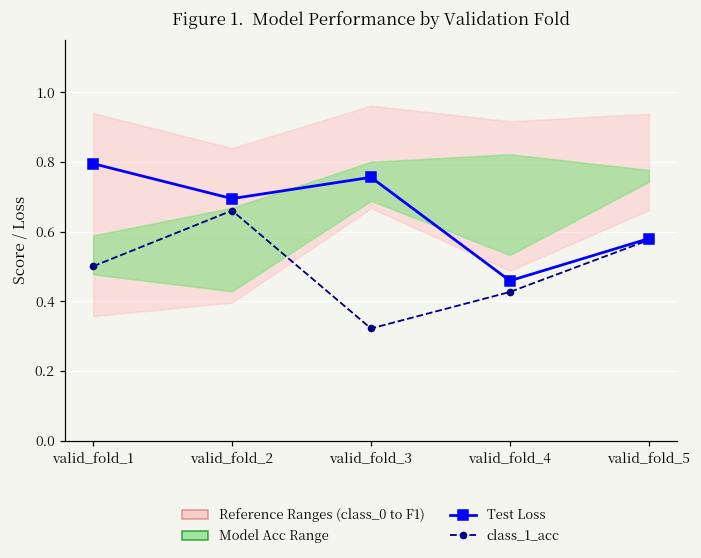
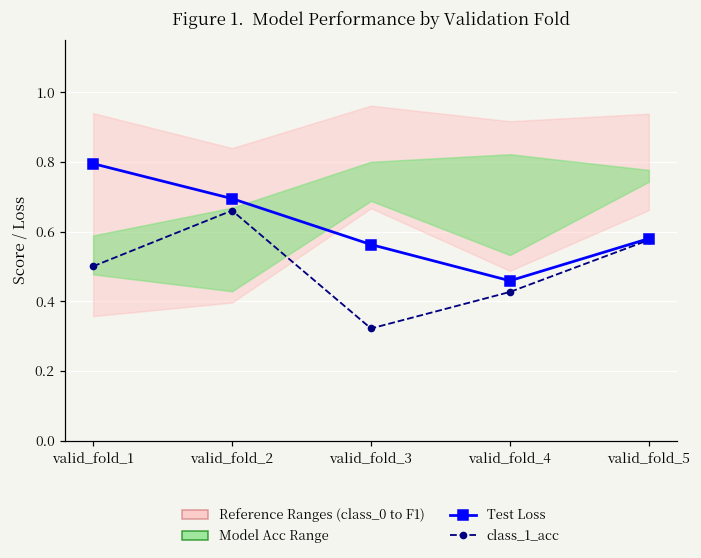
  {
    "Test Loss": {
      "valid_fold_1": 0.79,
      "valid_fold_2": 0.69,
-     "valid_fold_3": 0.76,
+     "valid_fold_3": 0.56,
      "valid_fold_4": 0.46
    },
    "class_1_acc": {
      "valid_fold_1": 0.50,
      "valid_fold_3": 0.32,
      "valid_fold_4": 0.43
    }
  }
